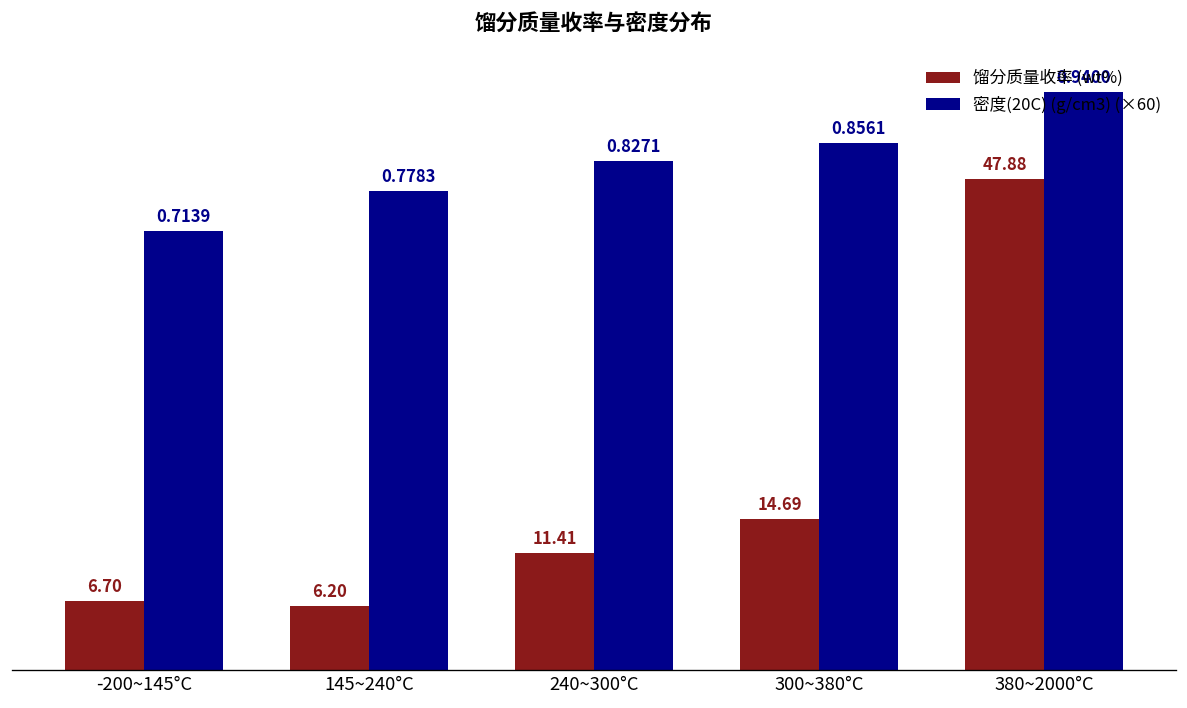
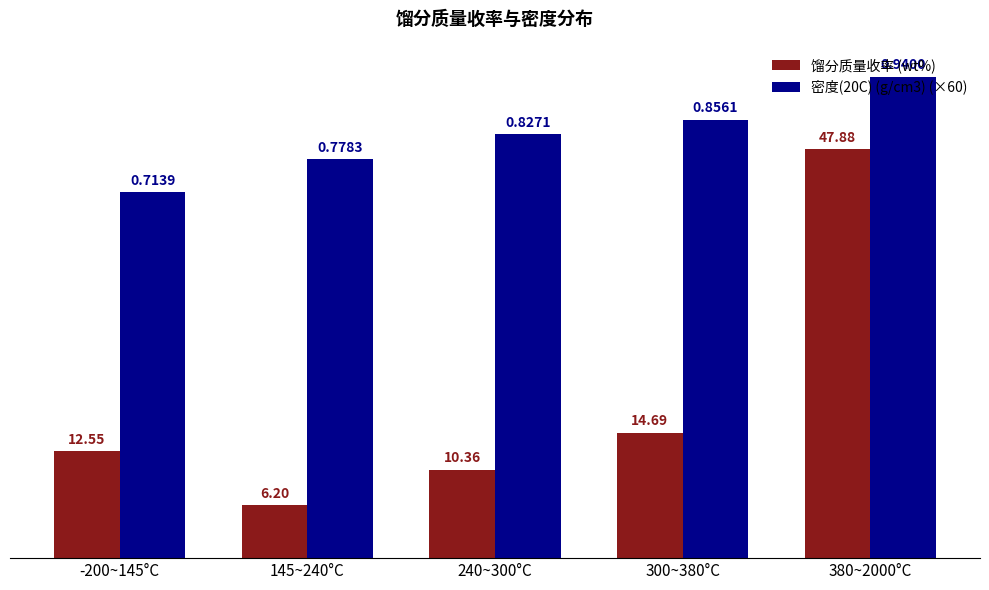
  {
    "馏分质量收率 (wt%)": {
-     "-200~145°C": 6.70,
+     "-200~145°C": 12.55,
      "145~240°C": 6.20,
-     "240~300°C": 11.41,
+     "240~300°C": 10.36,
      "300~380°C": 14.69,
      "380~2000°C": 47.88
    }
  }
